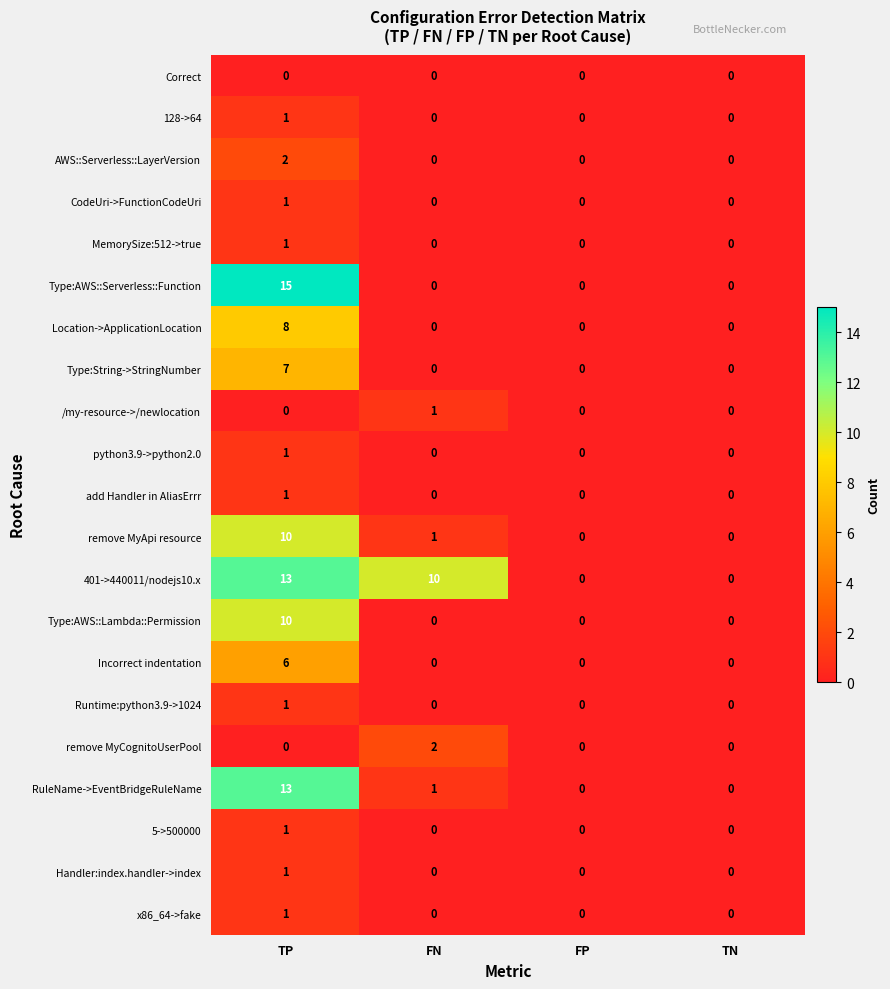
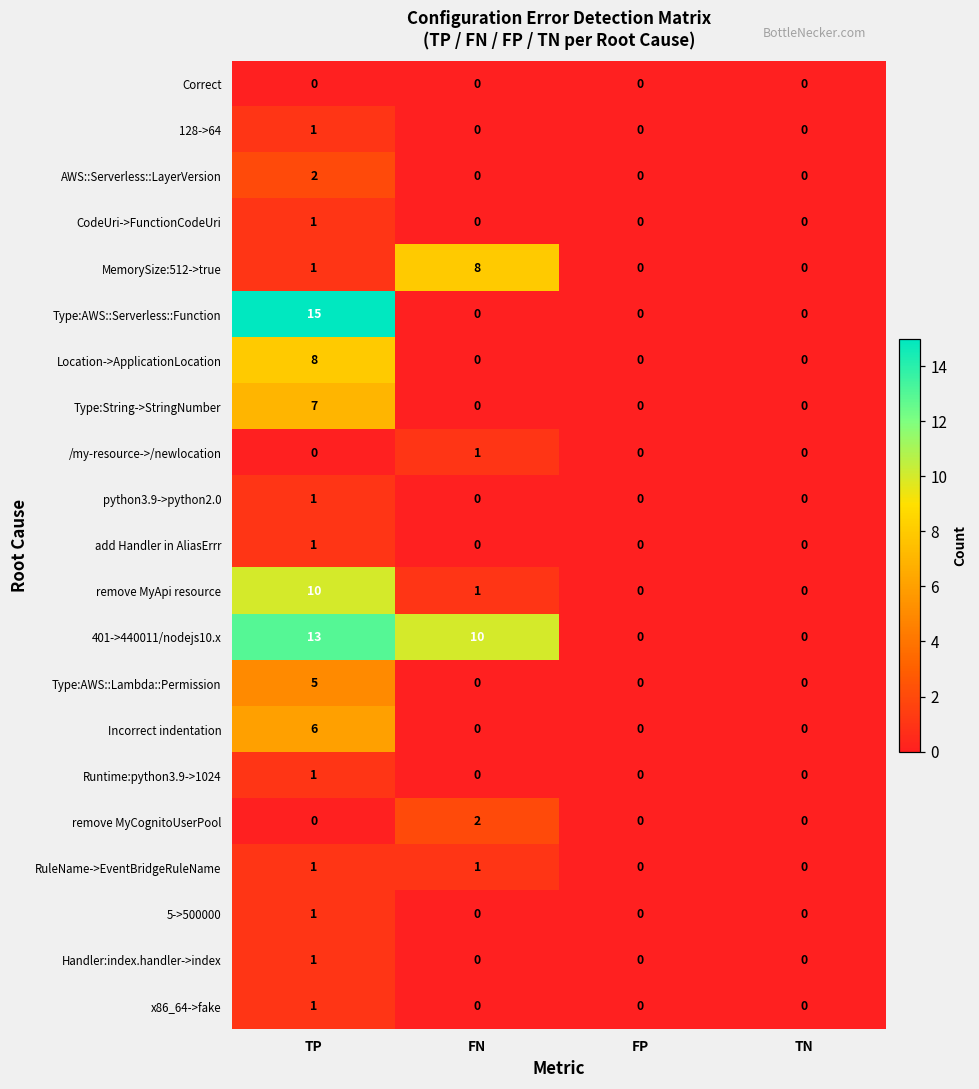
  {
    "Correct": {
      "TP": 0,
      "FN": 0,
      "FP": 0,
      "TN": 0
    },
    "128->64": {
      "TP": 1,
      "FN": 0,
      "FP": 0,
      "TN": 0
    },
    "AWS::Serverless::LayerVersion": {
      "TP": 2,
      "FN": 0,
      "FP": 0,
      "TN": 0
    },
    "CodeUri->FunctionCodeUri": {
      "TP": 1,
      "FN": 0,
      "FP": 0,
      "TN": 0
    },
    "MemorySize:512->true": {
      "TP": 1,
-     "FN": 0,
+     "FN": 8,
      "FP": 0,
      "TN": 0
    },
    "Type:AWS::Serverless::Function": {
      "TP": 15,
      "FN": 0,
      "FP": 0,
      "TN": 0
    },
    "Location->ApplicationLocation": {
      "TP": 8,
      "FN": 0,
      "FP": 0,
      "TN": 0
    },
    "Type:String->StringNumber": {
      "TP": 7,
      "FN": 0,
      "FP": 0,
      "TN": 0
    },
    "/my-resource->/newlocation": {
      "TP": 0,
      "FN": 1,
      "FP": 0,
      "TN": 0
    },
    "python3.9->python2.0": {
      "TP": 1,
      "FN": 0,
      "FP": 0,
      "TN": 0
    },
    "add Handler in AliasErrr": {
      "TP": 1,
      "FN": 0,
      "FP": 0,
      "TN": 0
    },
    "remove MyApi resource": {
      "TP": 10,
      "FN": 1,
      "FP": 0,
      "TN": 0
    },
    "401->440011/nodejs10.x": {
      "TP": 13,
      "FN": 10,
      "FP": 0,
      "TN": 0
    },
    "Type:AWS::Lambda::Permission": {
-     "TP": 10,
+     "TP": 5,
      "FN": 0,
      "FP": 0,
      "TN": 0
    },
    "Incorrect indentation": {
      "TP": 6,
      "FN": 0,
      "FP": 0,
      "TN": 0
    },
    "Runtime:python3.9->1024": {
      "TP": 1,
      "FN": 0,
      "FP": 0,
      "TN": 0
    },
    "remove MyCognitoUserPool": {
      "TP": 0,
      "FN": 2,
      "FP": 0,
      "TN": 0
    },
    "RuleName->EventBridgeRuleName": {
-     "TP": 13,
+     "TP": 1,
      "FN": 1,
      "FP": 0,
      "TN": 0
    },
    "5->500000": {
      "TP": 1,
      "FN": 0,
      "FP": 0,
      "TN": 0
    },
    "Handler:index.handler->index": {
      "TP": 1,
      "FN": 0,
      "FP": 0,
      "TN": 0
    },
    "x86_64->fake": {
      "TP": 1,
      "FN": 0,
      "FP": 0,
      "TN": 0
    }
  }
